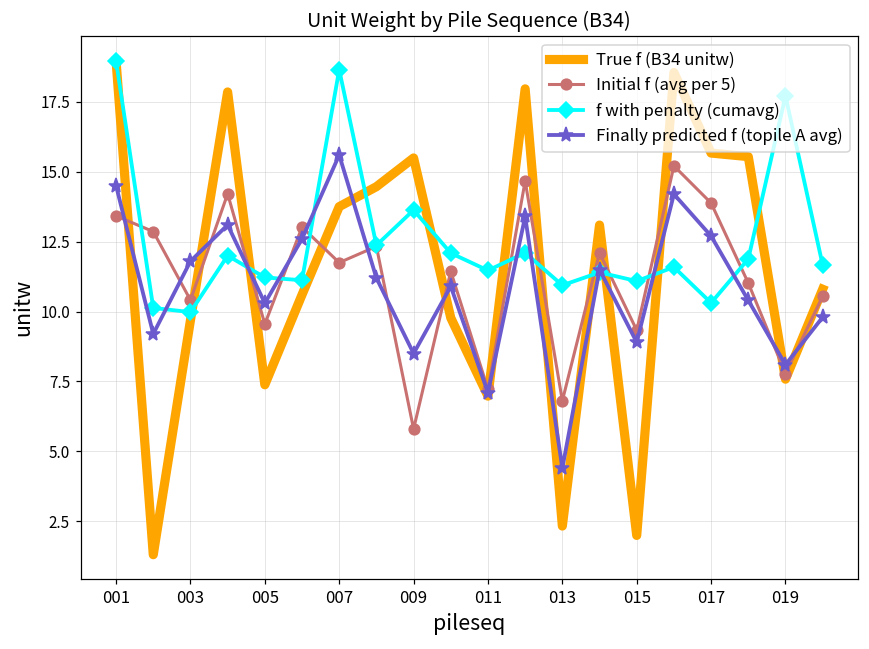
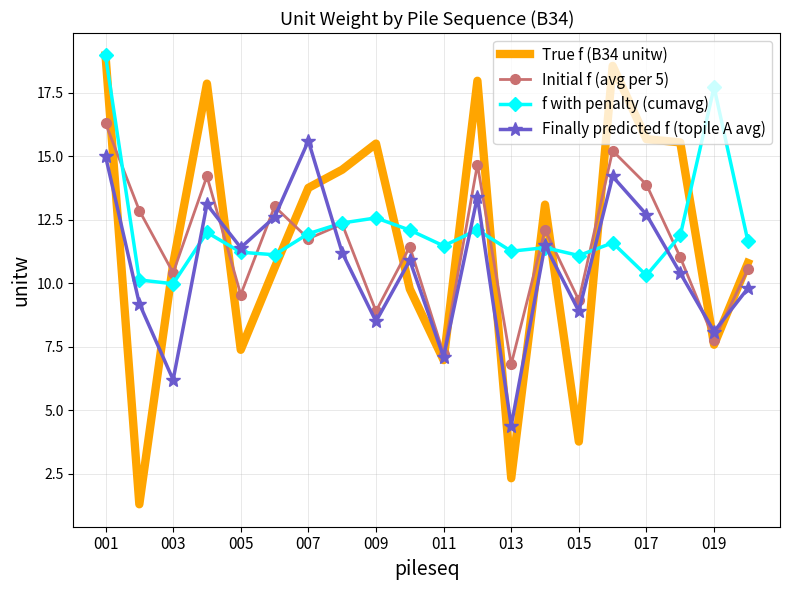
  {
    "True f (B34 unitw)": {
-     "003": 9.7,
+     "003": 10.8,
      "005": 7.4,
      "007": 13.8,
      "009": 15.5,
      "011": 7.0,
      "013": 2.3,
-     "015": 2.0,
+     "015": 3.8,
      "019": 7.6
    },
    "Initial f (avg per 5)": {
-     "001": 13.4,
+     "001": 16.3,
      "003": 10.4,
      "005": 9.6,
      "007": 11.8,
-     "009": 5.8,
+     "009": 8.9,
      "011": 7.2,
      "013": 6.8,
      "015": 9.3,
      "017": 13.9,
      "019": 7.8
    },
    "f with penalty (cumavg)": {
      "003": 10.0,
      "005": 11.2,
-     "007": 18.7,
-     "009": 13.6,
+     "007": 12.0,
+     "009": 12.6,
      "011": 11.5,
-     "013": 10.9,
+     "013": 11.3,
      "015": 11.1,
      "017": 10.3
    },
    "Finally predicted f (topile A avg)": {
-     "001": 14.5,
-     "003": 11.8,
-     "005": 10.3,
+     "001": 15.0,
+     "003": 6.2,
+     "005": 11.4,
      "007": 15.6,
      "009": 8.5,
      "011": 7.1,
      "013": 4.4,
      "015": 8.9,
      "017": 12.7,
      "019": 8.1
    }
  }
